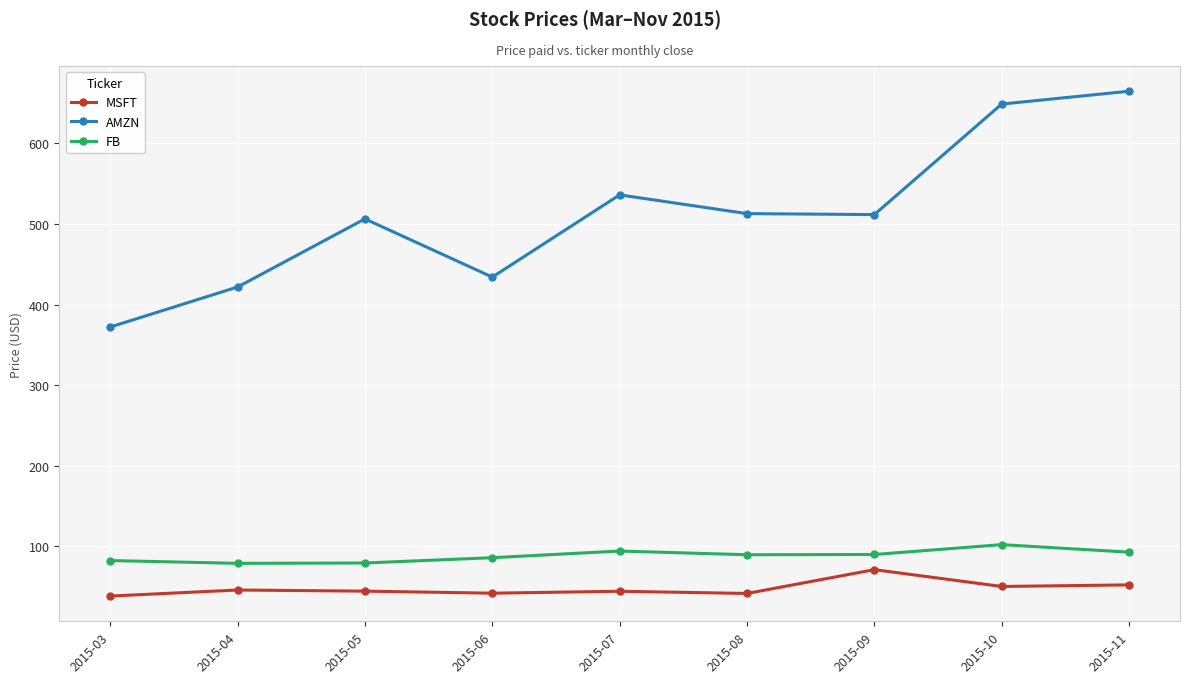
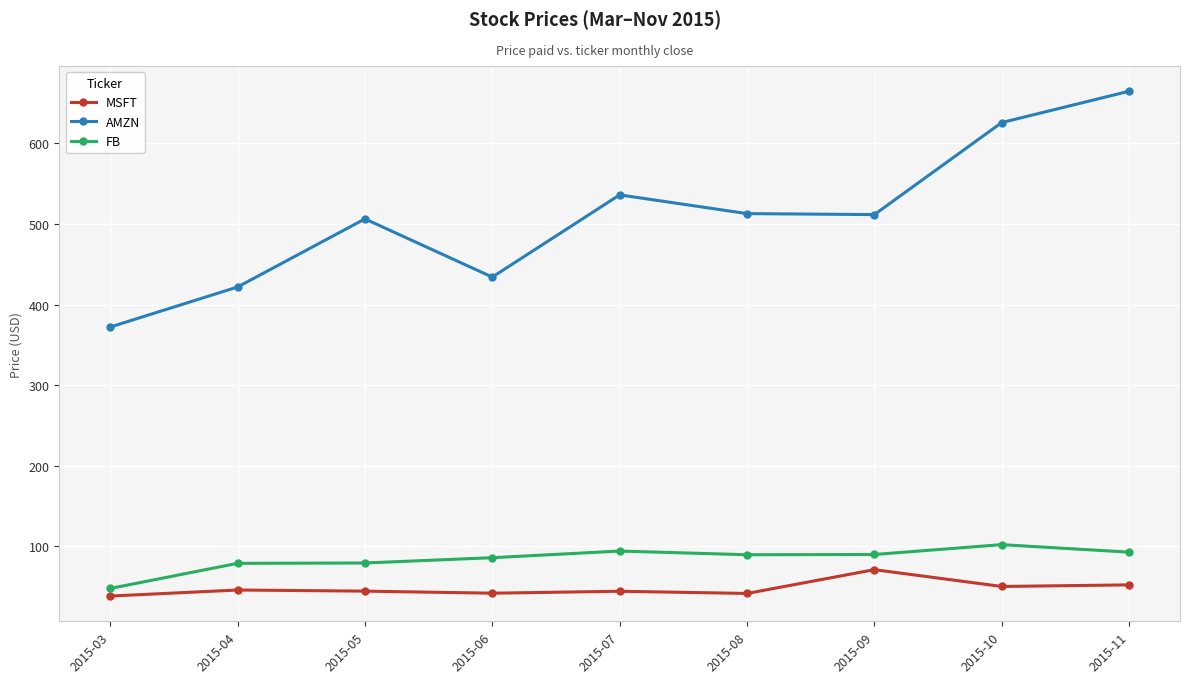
  {
    "MSFT": {
      "2015-03": 40,
      "2015-04": 50,
      "2015-05": 40,
      "2015-06": 40,
      "2015-07": 40,
      "2015-08": 40,
      "2015-09": 70,
      "2015-10": 50,
      "2015-11": 50
    },
    "AMZN": {
      "2015-03": 370,
      "2015-04": 420,
      "2015-05": 510,
      "2015-06": 430,
      "2015-07": 540,
      "2015-08": 510,
      "2015-09": 510,
-     "2015-10": 650,
+     "2015-10": 630,
      "2015-11": 660
    },
    "FB": {
-     "2015-03": 80,
+     "2015-03": 50,
      "2015-04": 80,
      "2015-05": 80,
      "2015-06": 90,
      "2015-07": 90,
      "2015-08": 90,
      "2015-09": 90,
      "2015-10": 100,
      "2015-11": 90
    }
  }
